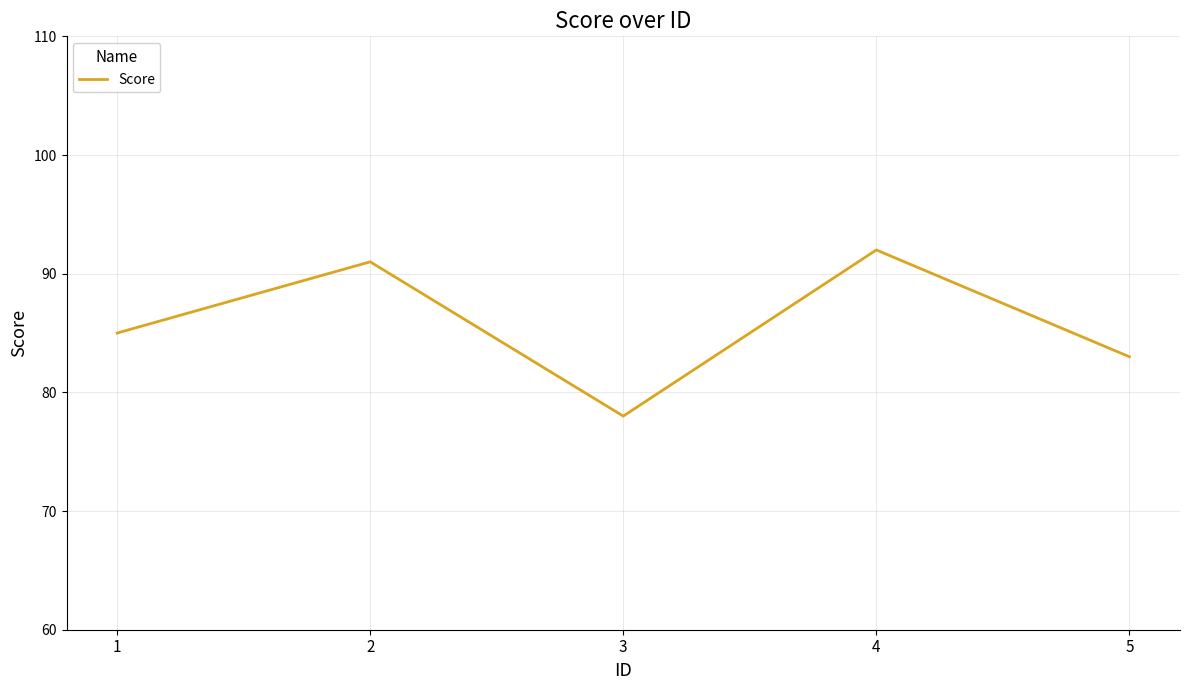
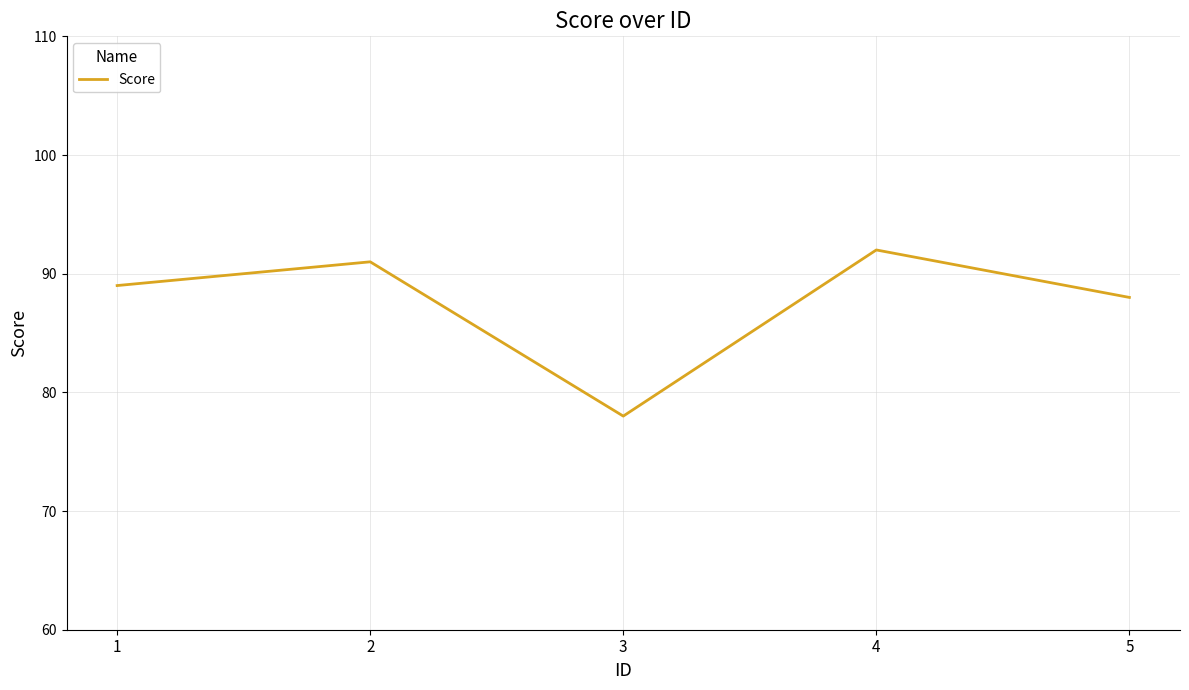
  {
-   "1": 85,
+   "1": 89,
    "2": 91,
    "3": 78,
    "4": 92,
-   "5": 83
+   "5": 88
  }
